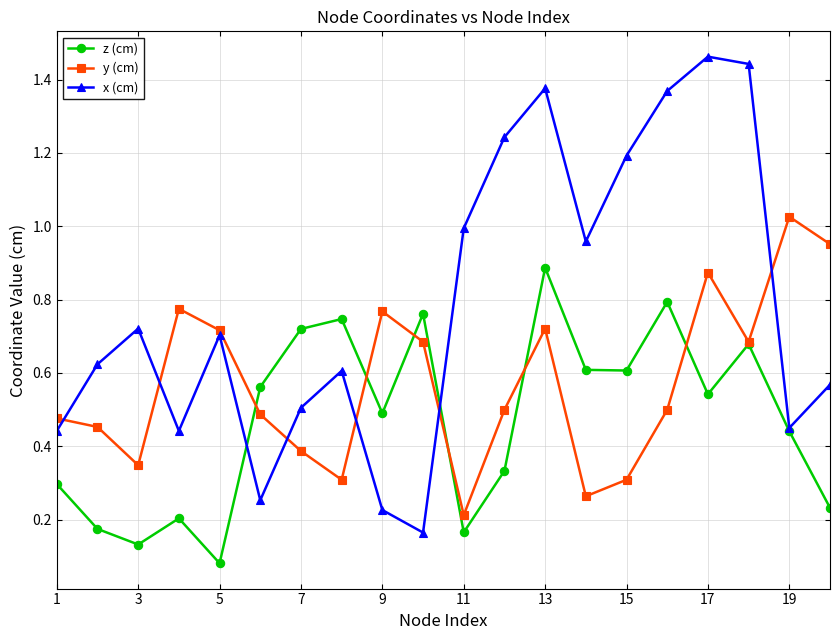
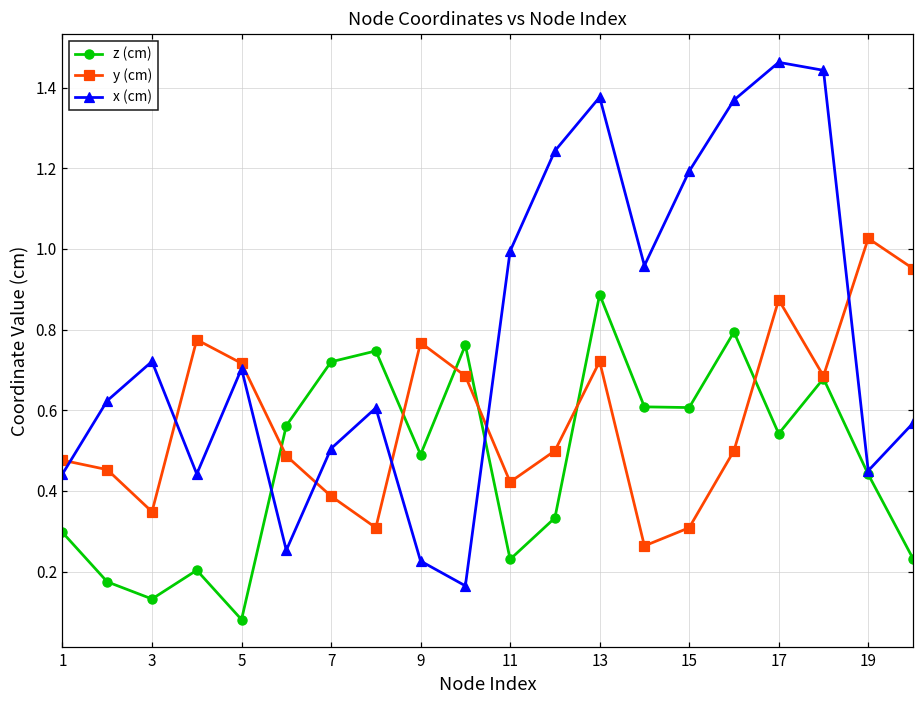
  {
    "z (cm)": {
      "1": 0.30,
      "3": 0.13,
      "5": 0.08,
      "7": 0.72,
      "9": 0.49,
-     "11": 0.17,
+     "11": 0.23,
      "13": 0.89,
      "15": 0.61,
      "17": 0.54,
      "19": 0.44
    },
    "y (cm)": {
      "1": 0.48,
      "3": 0.35,
      "5": 0.72,
      "7": 0.39,
      "9": 0.77,
-     "11": 0.21,
+     "11": 0.42,
      "13": 0.72,
      "15": 0.31,
      "17": 0.87,
      "19": 1.03
    },
    "x (cm)": {
      "1": 0.44,
      "3": 0.72,
      "5": 0.70,
      "7": 0.51,
      "9": 0.23,
      "11": 0.99,
      "13": 1.38,
      "15": 1.19,
      "17": 1.46,
      "19": 0.45
    }
  }
